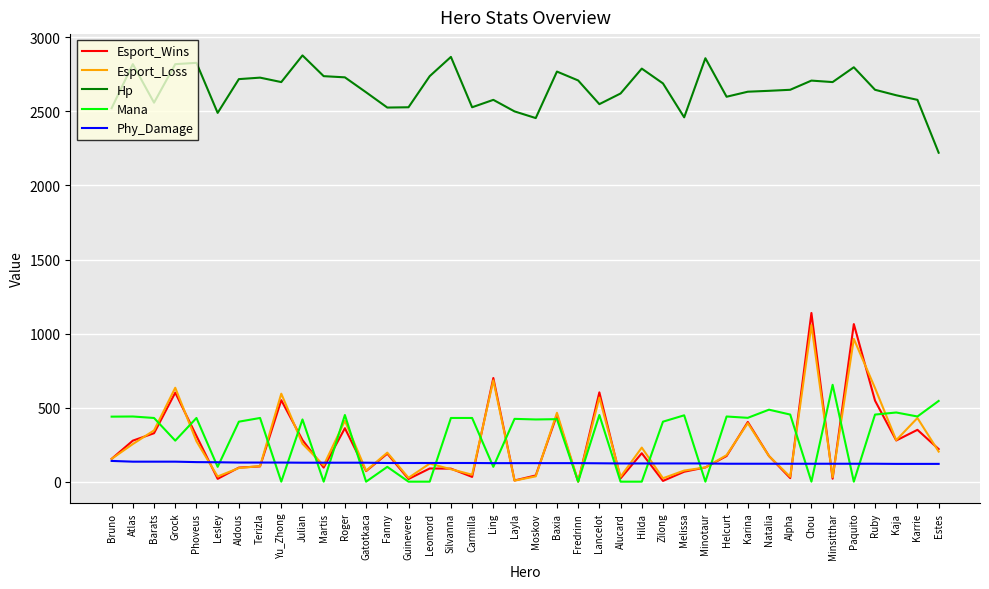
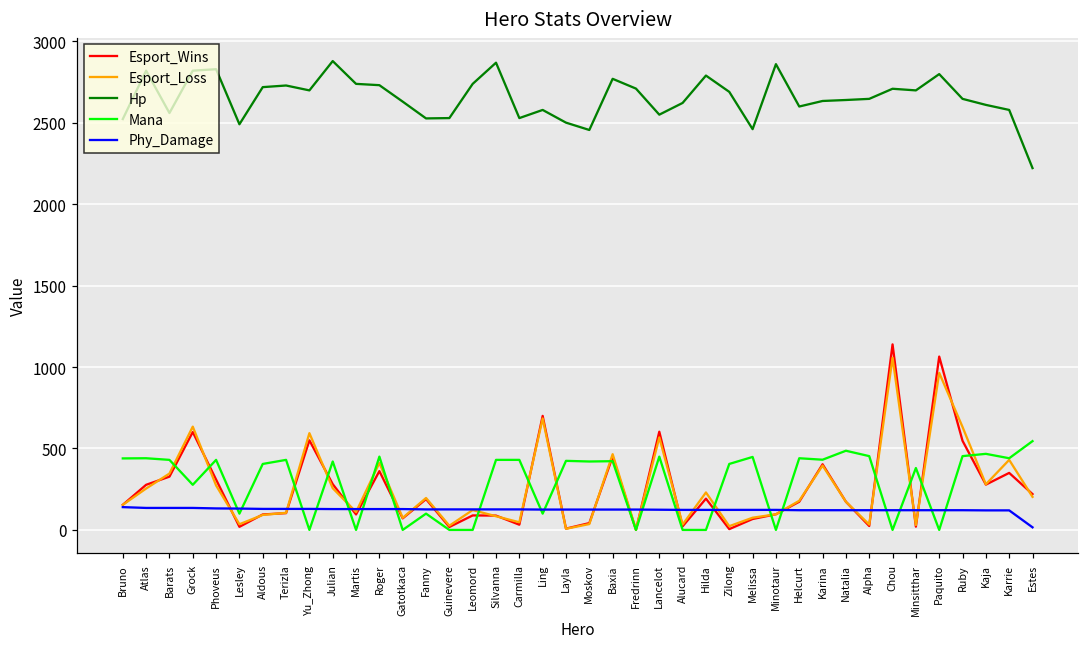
  {
    "Esport_Wins": {
      "Atlas": 280,
      "Barats": 330,
      "Grock": 600,
      "Phoveus": 310,
      "Yu_Zhong": 550,
      "Julian": 280,
      "Roger": 360,
      "Leomord": 90,
      "Lancelot": 600,
      "Hilda": 190,
      "Zilong": 10,
      "Chou": 1140,
      "Paquito": 1060,
      "Ruby": 550,
      "Karrie": 350
    },
    "Esport_Loss": {
      "Atlas": 250,
      "Barats": 350,
      "Grock": 630,
      "Phoveus": 270,
      "Yu_Zhong": 590,
      "Julian": 260,
      "Roger": 410,
      "Lancelot": 570,
      "Hilda": 230,
      "Zilong": 20,
      "Chou": 1060,
      "Paquito": 960,
      "Ruby": 630
    },
    "Hp": {
      "Lesley": 2490,
      "Aldous": 2720,
      "Terizla": 2730,
      "Yu_Zhong": 2700,
      "Julian": 2880,
      "Martis": 2740,
      "Roger": 2730,
      "Gatotkaca": 2630,
      "Fanny": 2530,
      "Guinevere": 2530,
      "Leomord": 2740,
      "Silvanna": 2870,
      "Carmilla": 2530,
      "Ling": 2580,
      "Layla": 2500,
      "Moskov": 2460,
      "Baxia": 2770,
      "Fredrinn": 2710,
      "Lancelot": 2550,
      "Alucard": 2620,
      "Hilda": 2790,
      "Zilong": 2690,
      "Melissa": 2460,
      "Minotaur": 2860,
      "Helcurt": 2600,
      "Karina": 2630,
      "Natalia": 2640,
      "Alpha": 2650,
      "Chou": 2710,
      "Minsitthar": 2700,
      "Paquito": 2800,
      "Ruby": 2650,
      "Kaja": 2610,
      "Karrie": 2580,
      "Estes": 2220
    },
    "Mana": {
      "Bruno": 440,
      "Atlas": 440,
      "Barats": 430,
      "Grock": 280,
      "Phoveus": 430,
      "Lesley": 100,
      "Aldous": 410,
      "Terizla": 430,
      "Yu_Zhong": 0,
      "Julian": 420,
      "Martis": 0,
      "Roger": 450,
      "Gatotkaca": 0,
      "Fanny": 100,
      "Guinevere": 0,
      "Leomord": 0,
      "Silvanna": 430,
      "Carmilla": 430,
      "Ling": 100,
      "Layla": 420,
      "Moskov": 420,
      "Baxia": 420,
      "Lancelot": 450,
      "Alucard": 0,
      "Hilda": 0,
      "Zilong": 410,
      "Melissa": 450,
      "Minotaur": 0,
      "Helcurt": 440,
      "Karina": 430,
      "Natalia": 490,
      "Alpha": 450,
      "Chou": 0,
-     "Minsitthar": 650,
+     "Minsitthar": 380,
      "Paquito": 0,
      "Ruby": 450,
      "Kaja": 470,
      "Estes": 550
    },
    "Phy_Damage": {
      "Atlas": 140,
      "Barats": 140,
      "Grock": 140,
      "Phoveus": 130,
      "Lesley": 130,
      "Aldous": 130,
      "Terizla": 130,
      "Yu_Zhong": 130,
      "Julian": 130,
      "Martis": 130,
      "Roger": 130,
      "Gatotkaca": 130,
      "Fanny": 130,
      "Guinevere": 130,
      "Silvanna": 130,
      "Carmilla": 130,
      "Ling": 130,
      "Layla": 130,
      "Moskov": 130,
      "Baxia": 130,
      "Fredrinn": 130,
      "Lancelot": 120,
      "Alucard": 120,
      "Hilda": 120,
      "Zilong": 120,
      "Melissa": 120,
      "Minotaur": 120,
      "Helcurt": 120,
      "Karina": 120,
      "Natalia": 120,
      "Alpha": 120,
      "Chou": 120,
      "Minsitthar": 120,
      "Paquito": 120,
      "Ruby": 120,
      "Kaja": 120,
      "Karrie": 120,
-     "Estes": 120
+     "Estes": 20
    }
  }
